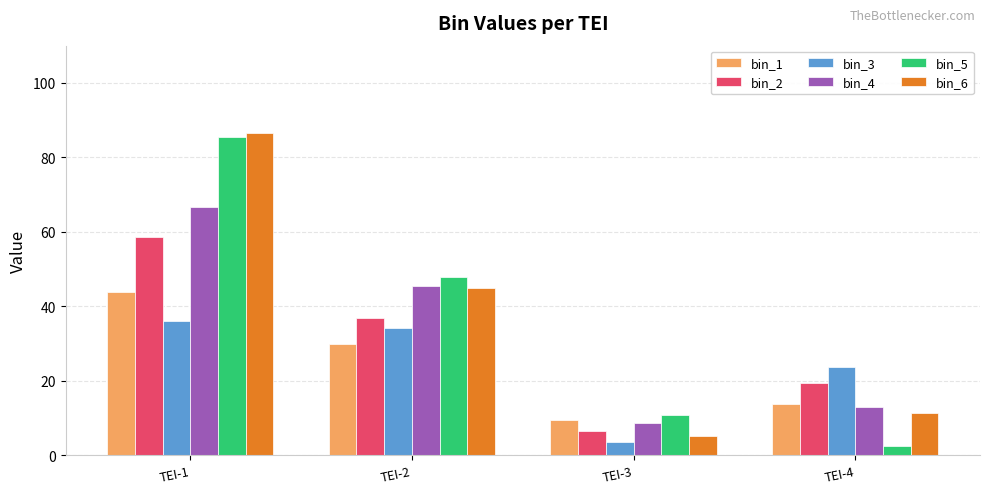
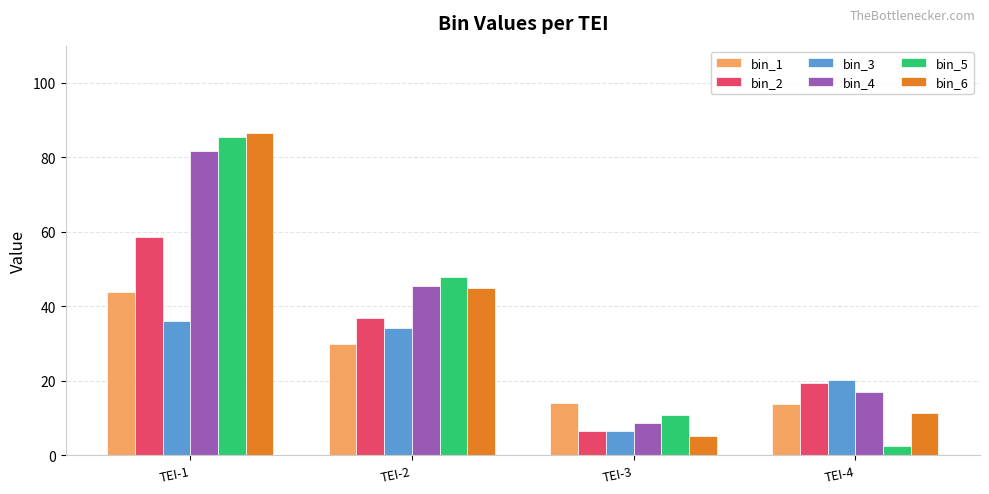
  {
    "bin_1": {
      "TEI-1": 44,
      "TEI-2": 30,
-     "TEI-3": 9,
+     "TEI-3": 14,
      "TEI-4": 14
    },
    "bin_2": {
      "TEI-1": 59,
      "TEI-2": 37,
      "TEI-3": 7,
      "TEI-4": 19
    },
    "bin_3": {
      "TEI-1": 36,
      "TEI-2": 34,
-     "TEI-3": 4,
-     "TEI-4": 24
+     "TEI-3": 6,
+     "TEI-4": 20
    },
    "bin_4": {
-     "TEI-1": 67,
+     "TEI-1": 82,
      "TEI-2": 45,
      "TEI-3": 9,
-     "TEI-4": 13
+     "TEI-4": 17
    },
    "bin_5": {
      "TEI-1": 86,
      "TEI-2": 48,
      "TEI-3": 11,
      "TEI-4": 2
    },
    "bin_6": {
      "TEI-1": 87,
      "TEI-2": 45,
      "TEI-3": 5,
      "TEI-4": 11
    }
  }
